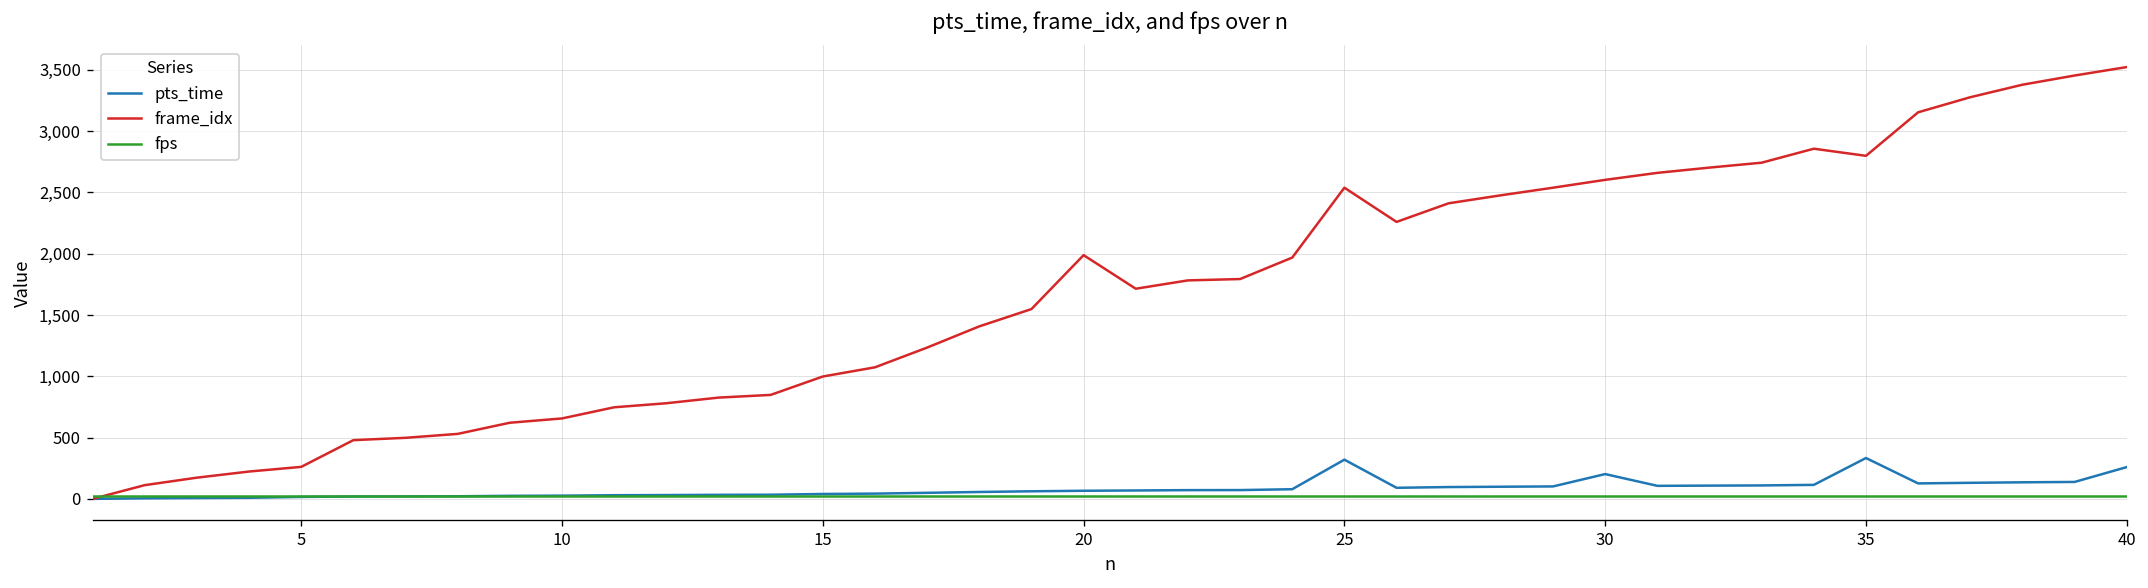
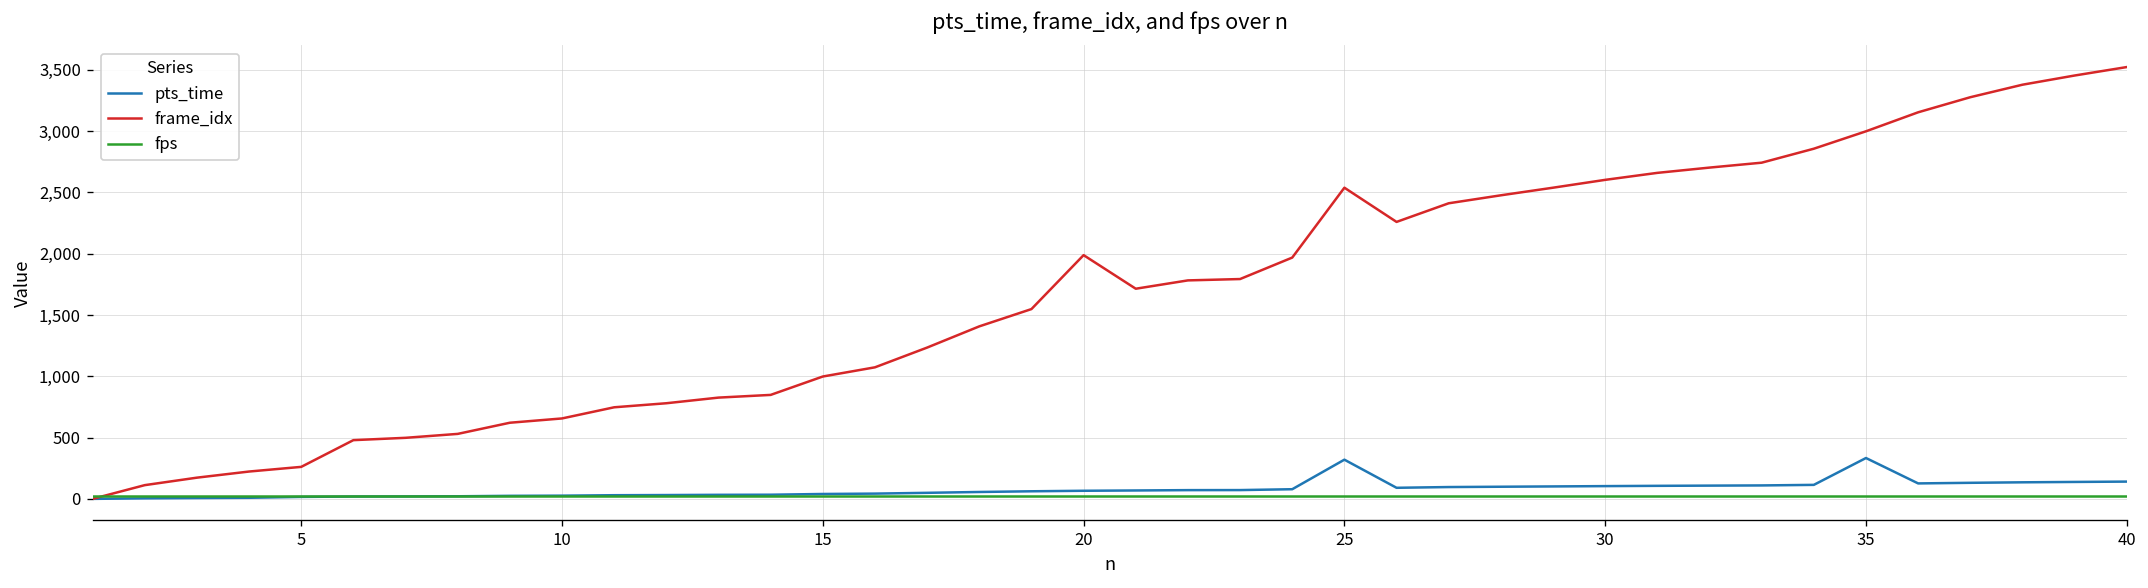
  {
    "pts_time": {
      "20": "70",
      "25": "320",
-     "30": "200",
+     "30": "100",
      "35": "330",
-     "40": "260"
+     "40": "140"
    },
    "frame_idx": {
      "5": "260",
      "10": "660",
      "15": "1,000",
      "20": "1,990",
      "25": "2,540",
      "30": "2,600",
-     "35": "2,800",
+     "35": "3,000",
      "40": "3,520"
    },
    "fps": {
      "20": "30",
      "25": "30",
      "30": "30",
      "35": "30",
      "40": "30"
    }
  }
